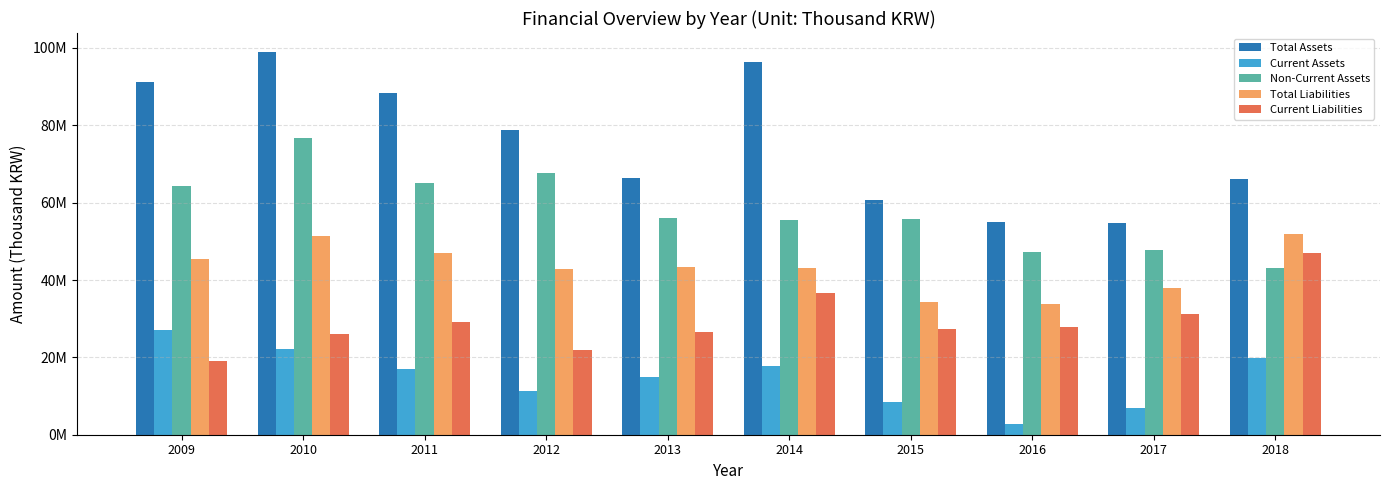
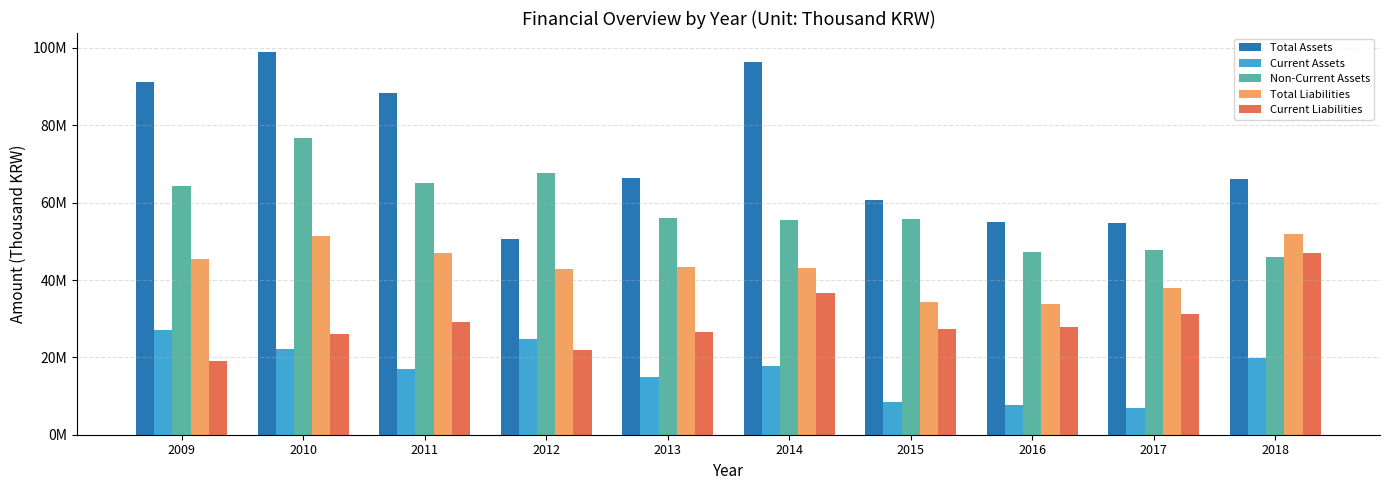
  {
    "Total Assets": {
      "2009": 91000000,
      "2010": 99000000,
      "2011": 88000000,
-     "2012": 79000000,
+     "2012": 51000000,
      "2013": 66000000,
      "2014": 96000000,
      "2015": 61000000,
      "2016": 55000000,
      "2017": 55000000,
      "2018": 66000000
    },
    "Current Assets": {
      "2009": 27000000,
      "2010": 22000000,
      "2011": 17000000,
-     "2012": 11000000,
+     "2012": 25000000,
      "2013": 15000000,
      "2014": 18000000,
      "2015": 9000000,
-     "2016": 3000000,
+     "2016": 8000000,
      "2017": 7000000,
      "2018": 20000000
    },
    "Non-Current Assets": {
      "2009": 64000000,
      "2010": 77000000,
      "2011": 65000000,
      "2012": 68000000,
      "2013": 56000000,
      "2014": 56000000,
      "2015": 56000000,
      "2016": 47000000,
      "2017": 48000000,
-     "2018": 43000000
+     "2018": 46000000
    }
  }
